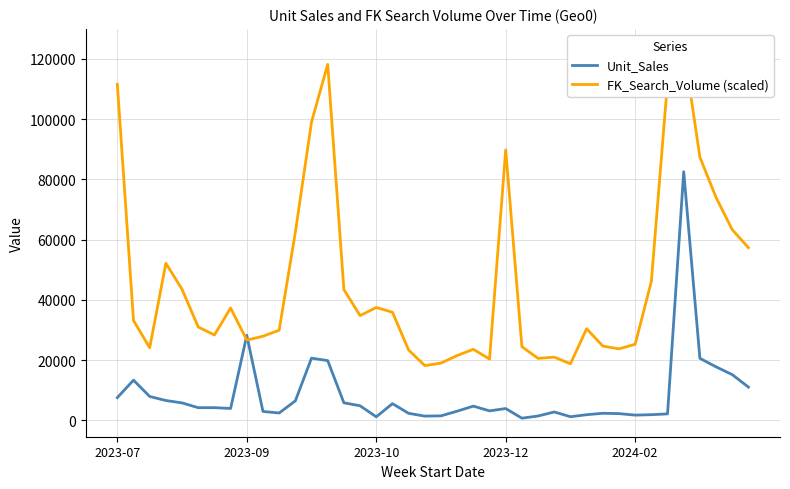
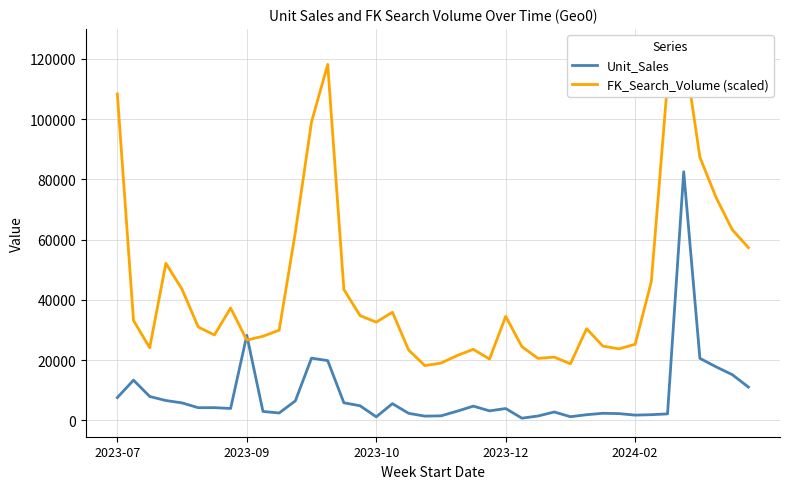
  {
    "Unit_Sales": {
      "2023-07": 8000,
      "2023-09": 28000,
      "2023-10": 1000,
      "2023-12": 4000,
      "2024-02": 2000
    },
    "FK_Search_Volume (scaled)": {
-     "2023-07": 112000,
+     "2023-07": 108000,
      "2023-09": 27000,
-     "2023-10": 37000,
-     "2023-12": 90000,
+     "2023-10": 33000,
+     "2023-12": 35000,
      "2024-02": 25000
    }
  }
